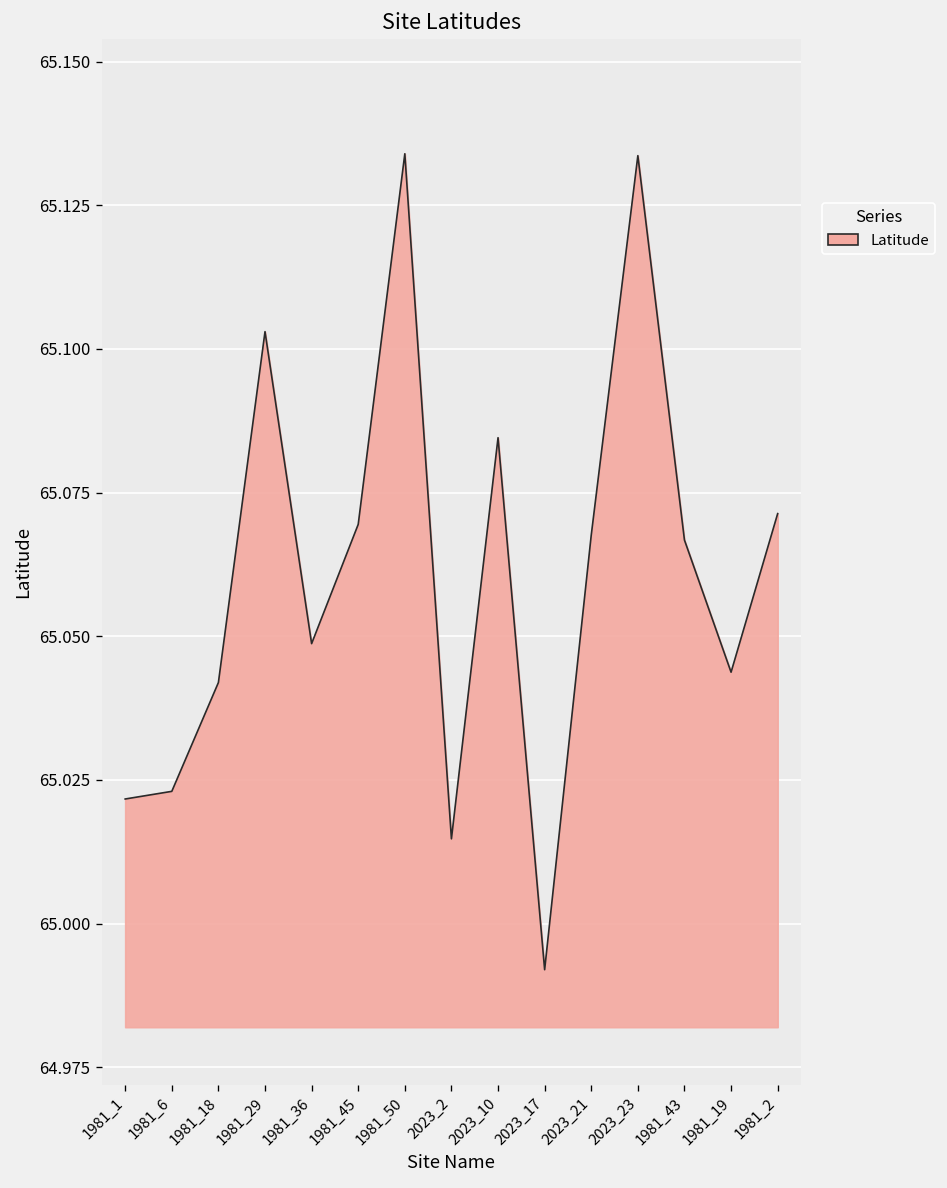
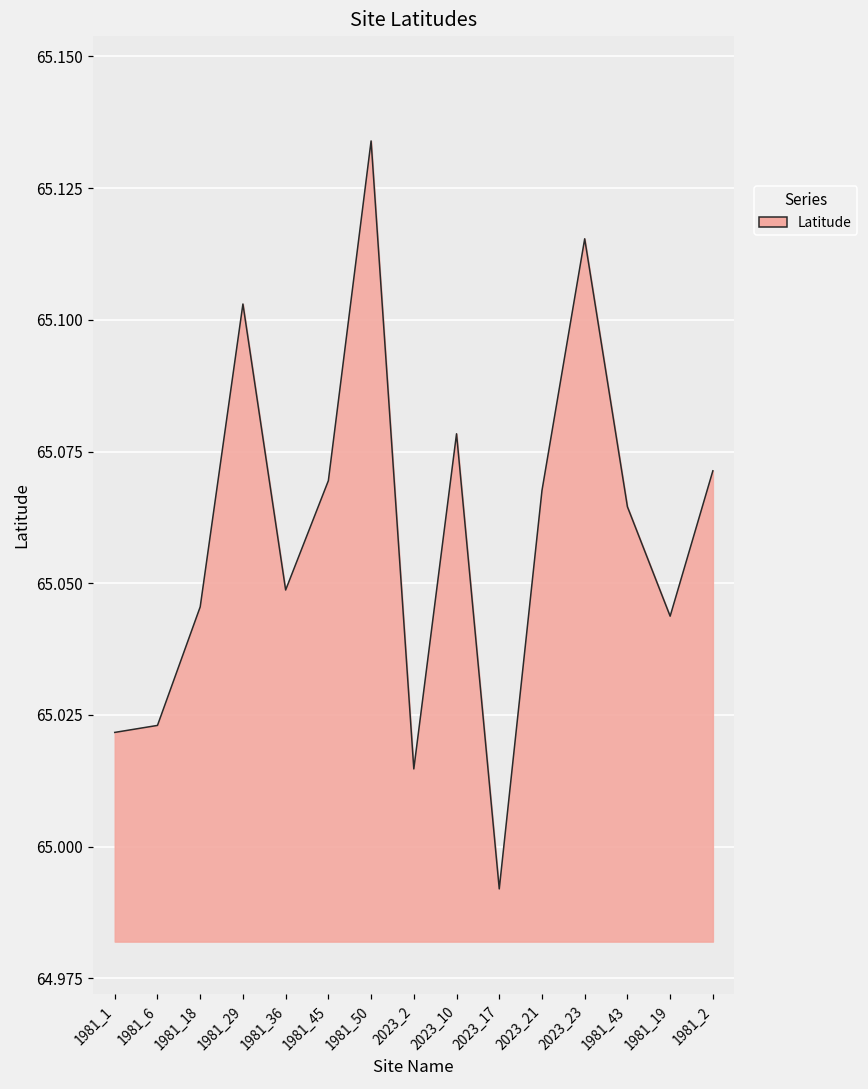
  {
    "1981_1": 65.022,
    "1981_6": 65.023,
-   "1981_18": 65.042,
+   "1981_18": 65.046,
    "1981_29": 65.103,
    "1981_36": 65.049,
    "1981_45": 65.069,
    "1981_50": 65.134,
    "2023_2": 65.015,
-   "2023_10": 65.085,
+   "2023_10": 65.078,
    "2023_17": 64.992,
    "2023_21": 65.068,
-   "2023_23": 65.134,
-   "1981_43": 65.067,
+   "2023_23": 65.115,
+   "1981_43": 65.065,
    "1981_19": 65.044,
    "1981_2": 65.071
  }
